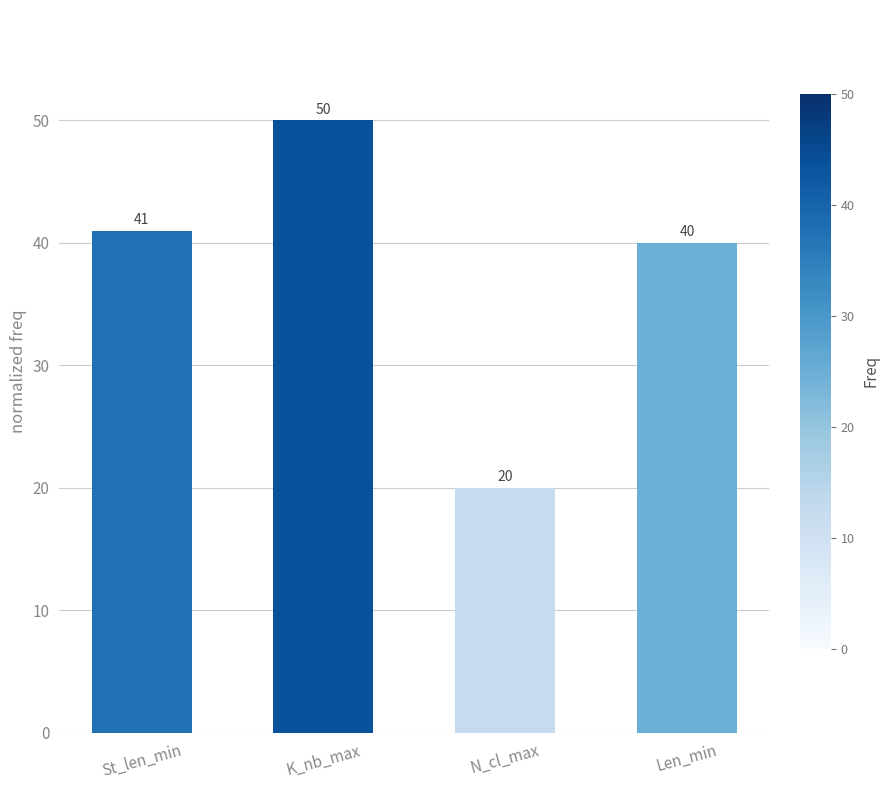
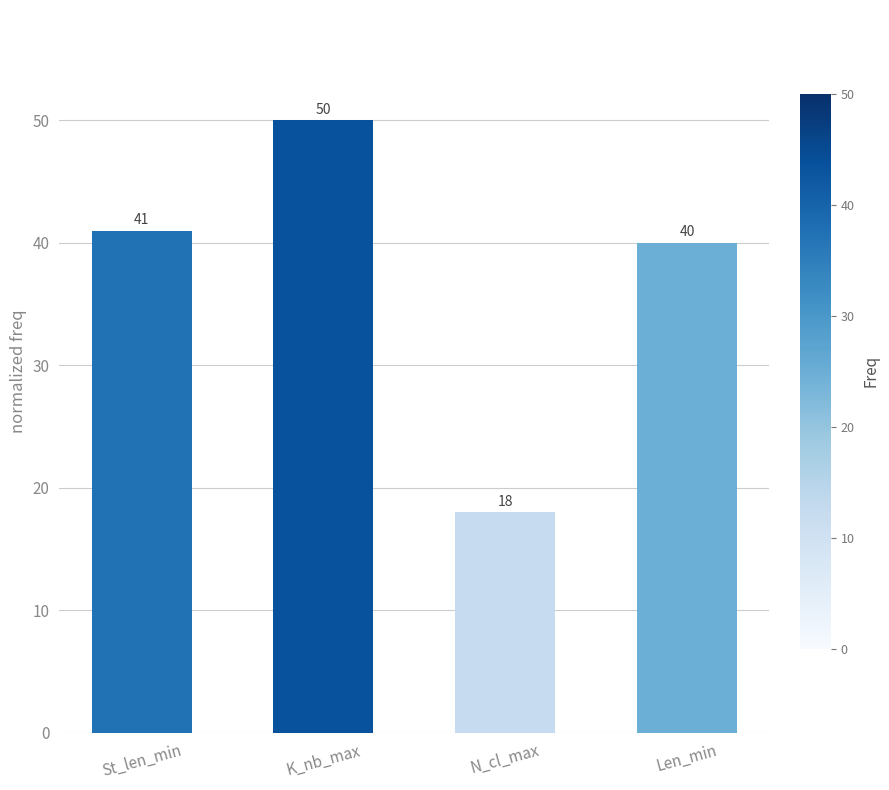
  {
    "St_len_min": 41,
    "K_nb_max": 50,
-   "N_cl_max": 20,
+   "N_cl_max": 18,
    "Len_min": 40
  }
